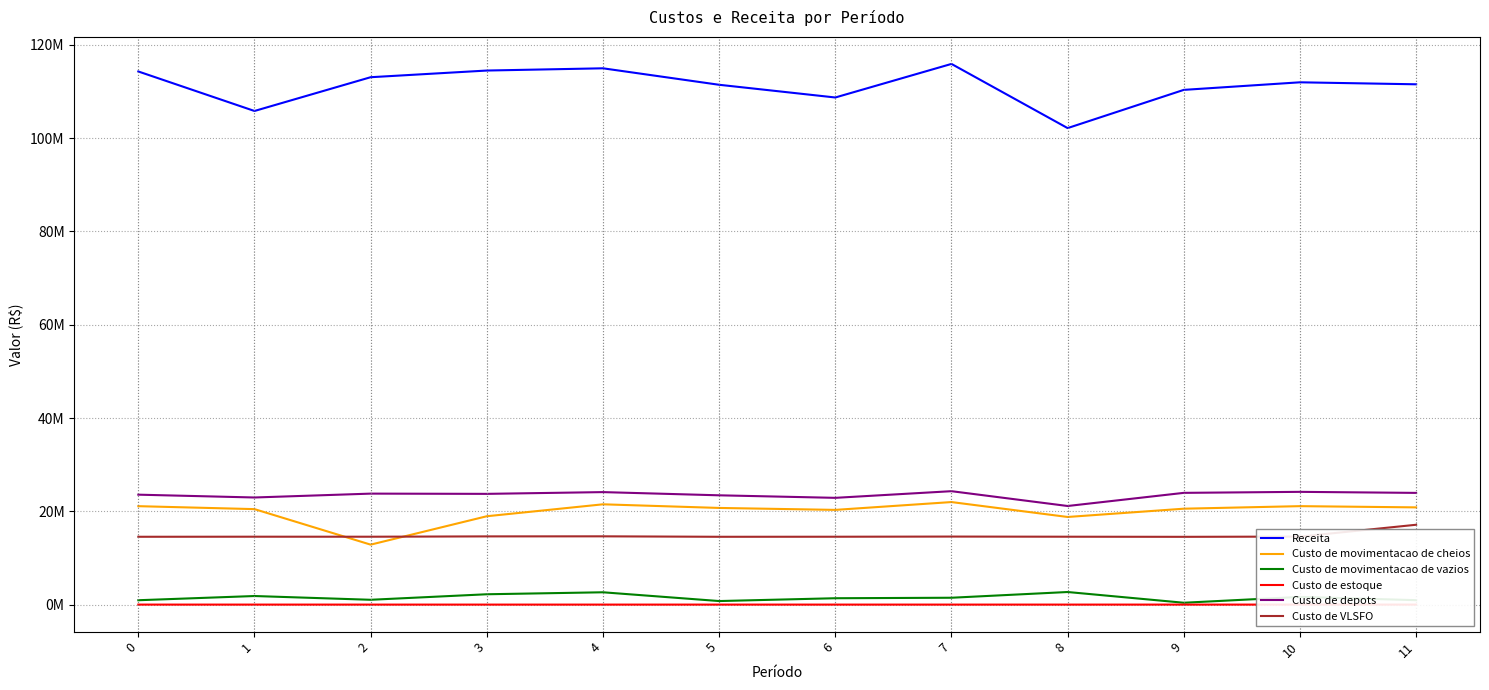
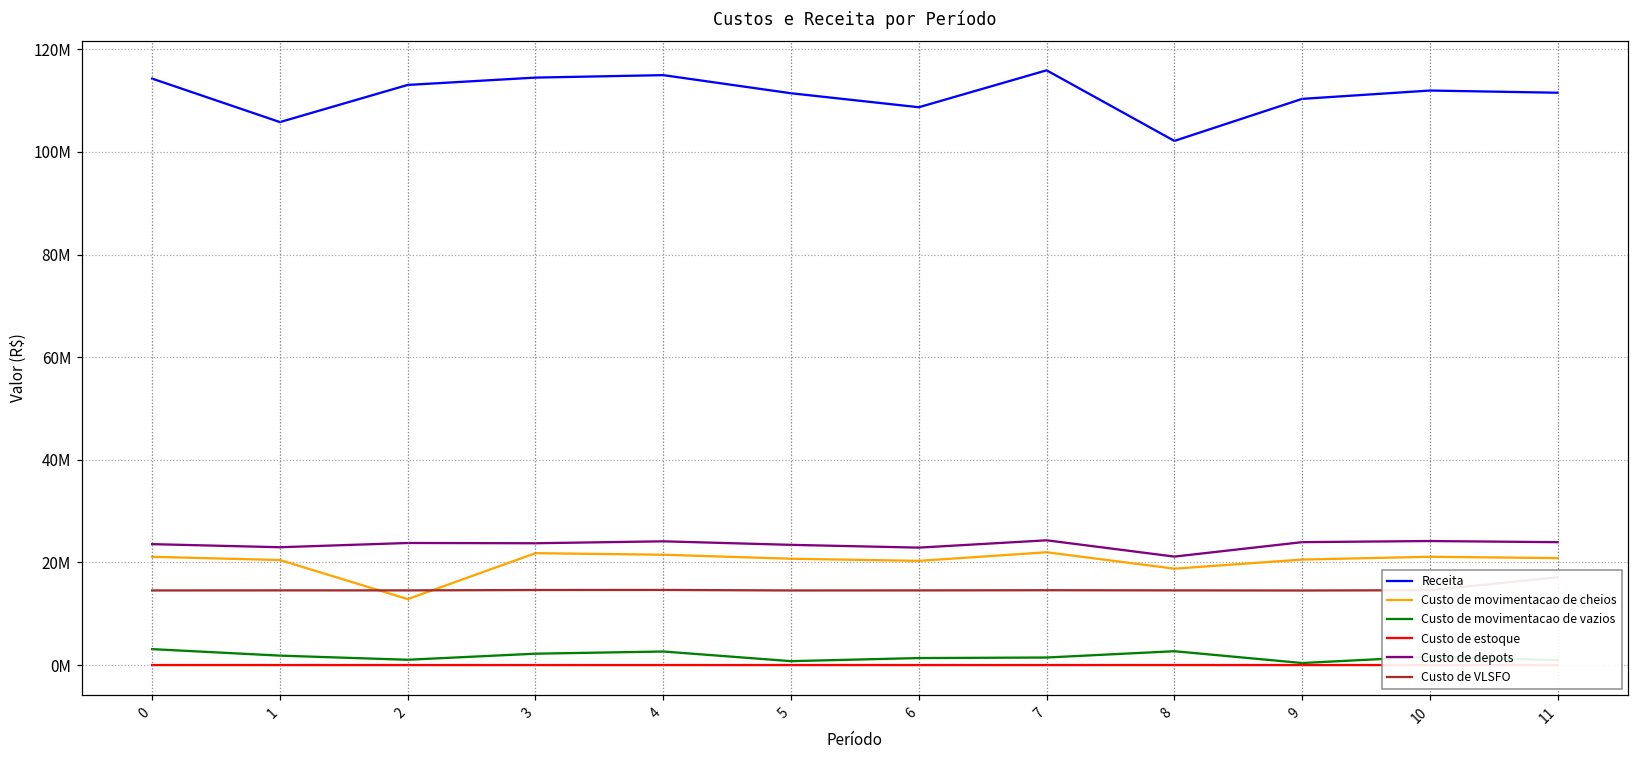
  {
    "Receita": {
      "0": 114000000,
      "1": 106000000,
      "2": 113000000,
      "3": 114000000,
      "4": 115000000,
      "5": 111000000,
      "6": 109000000,
      "7": 116000000,
      "8": 102000000,
      "9": 110000000,
      "10": 112000000,
      "11": 112000000
    },
    "Custo de movimentacao de cheios": {
      "0": 21000000,
      "1": 20000000,
      "2": 13000000,
-     "3": 19000000,
+     "3": 22000000,
      "4": 22000000,
      "5": 21000000,
      "6": 20000000,
      "7": 22000000,
      "8": 19000000,
      "9": 21000000,
      "10": 21000000,
      "11": 21000000
    },
    "Custo de movimentacao de vazios": {
-     "0": 1000000,
+     "0": 3000000,
      "1": 2000000,
      "2": 1000000,
      "3": 2000000,
      "4": 3000000,
      "5": 1000000,
      "6": 1000000,
      "7": 1000000,
      "8": 3000000
    },
    "Custo de estoque": {
      "0": 0,
      "1": 0,
      "2": 0,
      "3": 0,
      "4": 0,
      "5": 0,
      "6": 0,
      "7": 0,
      "8": 0
    },
    "Custo de depots": {
      "0": 24000000,
      "1": 23000000,
      "2": 24000000,
      "3": 24000000,
      "4": 24000000,
      "5": 23000000,
      "6": 23000000,
      "7": 24000000,
      "8": 21000000,
      "9": 24000000,
      "10": 24000000,
      "11": 24000000
    },
    "Custo de VLSFO": {
      "0": 15000000,
      "1": 15000000,
      "2": 15000000,
      "3": 15000000,
      "4": 15000000,
      "5": 15000000,
      "6": 15000000,
      "7": 15000000,
      "8": 15000000,
      "9": 15000000,
      "11": 17000000
    }
  }
